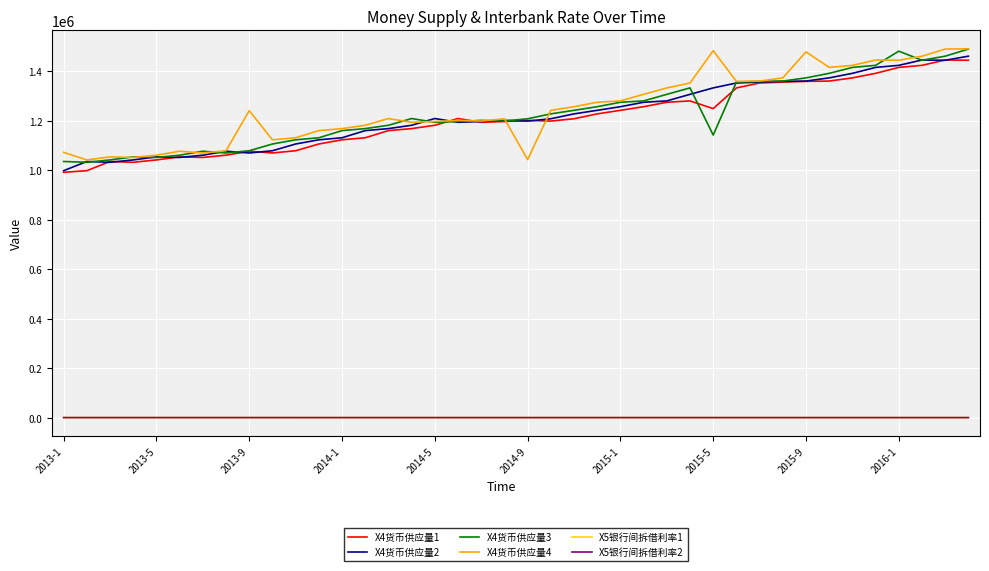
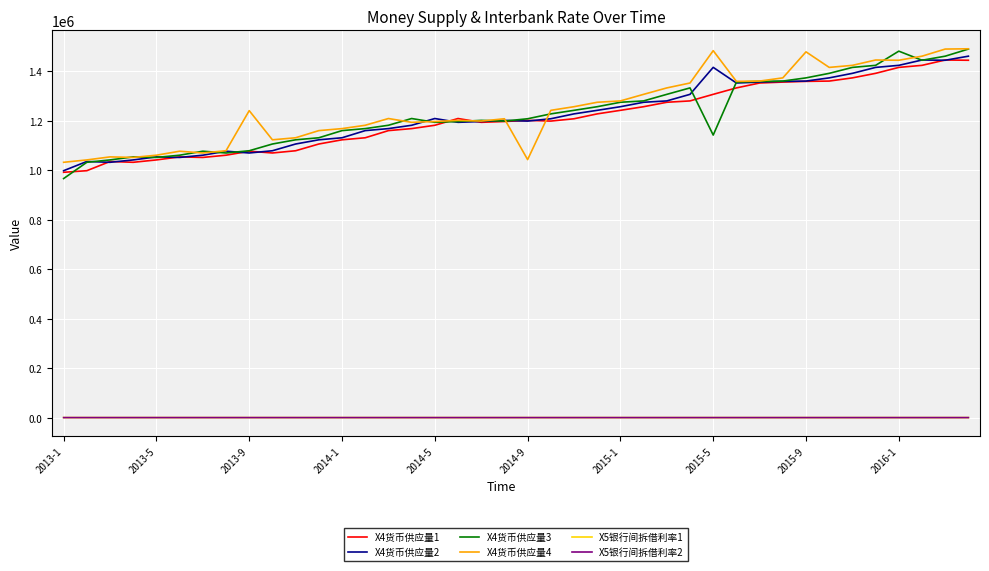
  {
    "X4货币供应量1": {
      "2014-5": 1180000,
      "2015-1": 1240000,
-     "2015-5": 1250000
+     "2015-5": 1310000
    },
    "X4货币供应量2": {
      "2014-5": 1210000,
      "2015-1": 1260000,
-     "2015-5": 1330000
+     "2015-5": 1420000
    },
    "X4货币供应量3": {
-     "2013-1": 1040000,
+     "2013-1": 970000,
      "2015-5": 1140000,
      "2015-9": 1370000,
      "2016-1": 1480000
    },
    "X4货币供应量4": {
-     "2013-1": 1070000,
+     "2013-1": 1030000,
      "2013-9": 1240000,
      "2014-9": 1040000,
      "2015-5": 1480000,
      "2015-9": 1480000,
      "2016-1": 1450000
    },
    "X5银行间拆借利率2": {
      "2013-1": 0,
      "2013-5": 0,
      "2013-9": 0,
      "2014-1": 0,
      "2014-5": 0,
      "2014-9": 0,
      "2015-1": 0,
      "2015-5": 0,
      "2015-9": 0,
      "2016-1": 0
    }
  }
